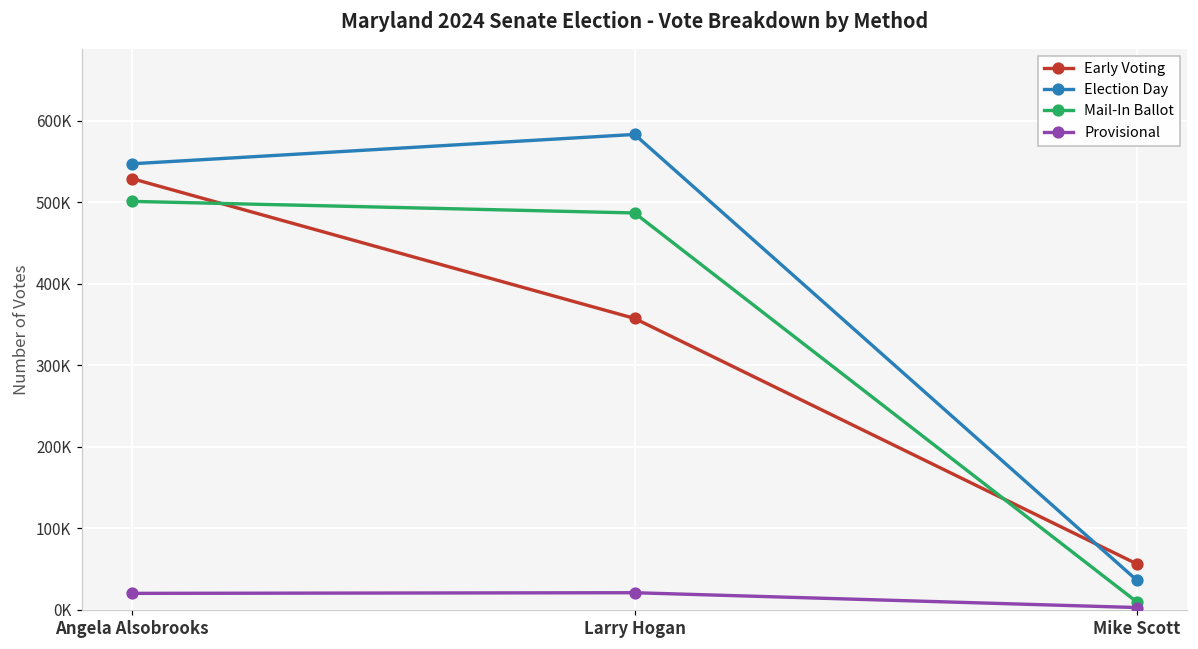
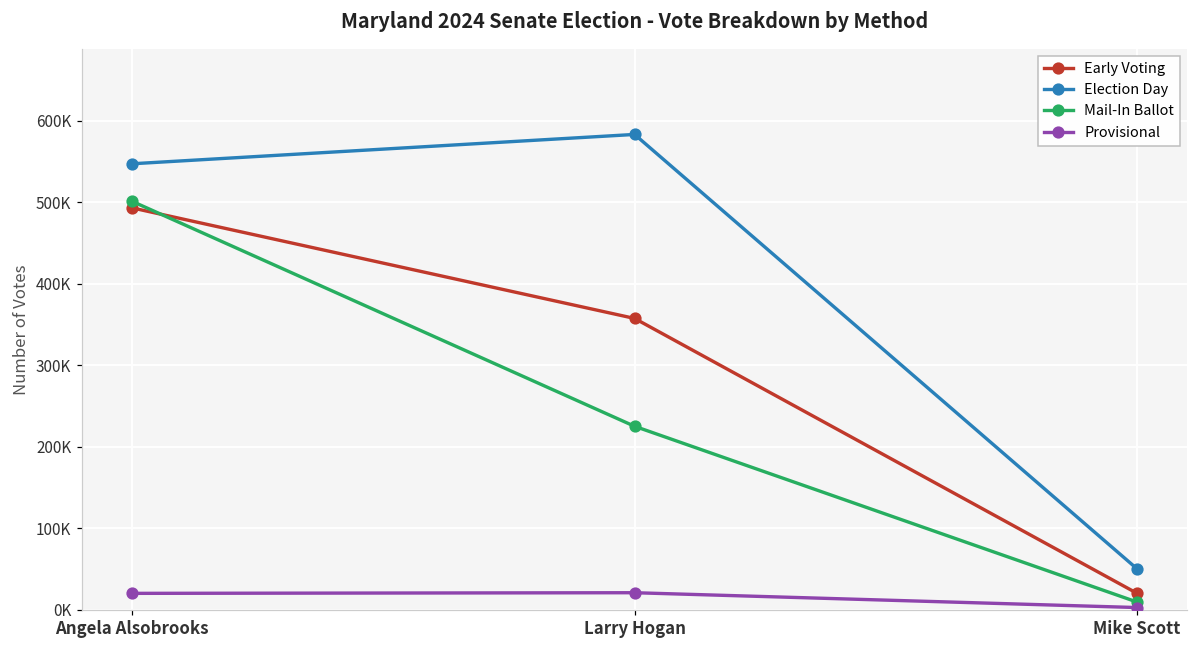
  {
    "Early Voting": {
-     "Angela Alsobrooks": 530000,
+     "Angela Alsobrooks": 490000,
      "Larry Hogan": 360000,
-     "Mike Scott": 60000
+     "Mike Scott": 20000
    },
    "Election Day": {
      "Angela Alsobrooks": 550000,
      "Larry Hogan": 580000,
-     "Mike Scott": 40000
+     "Mike Scott": 50000
    },
    "Mail-In Ballot": {
      "Angela Alsobrooks": 500000,
-     "Larry Hogan": 490000,
+     "Larry Hogan": 220000,
      "Mike Scott": 10000
    },
    "Provisional": {
      "Angela Alsobrooks": 20000,
      "Larry Hogan": 20000,
      "Mike Scott": 0
    }
  }
